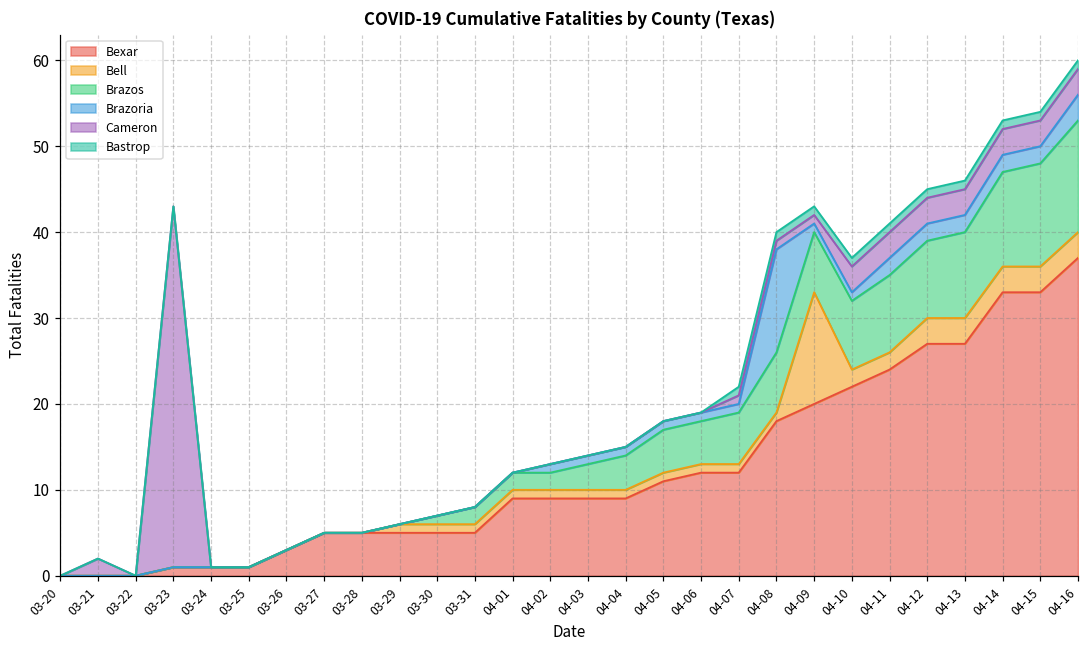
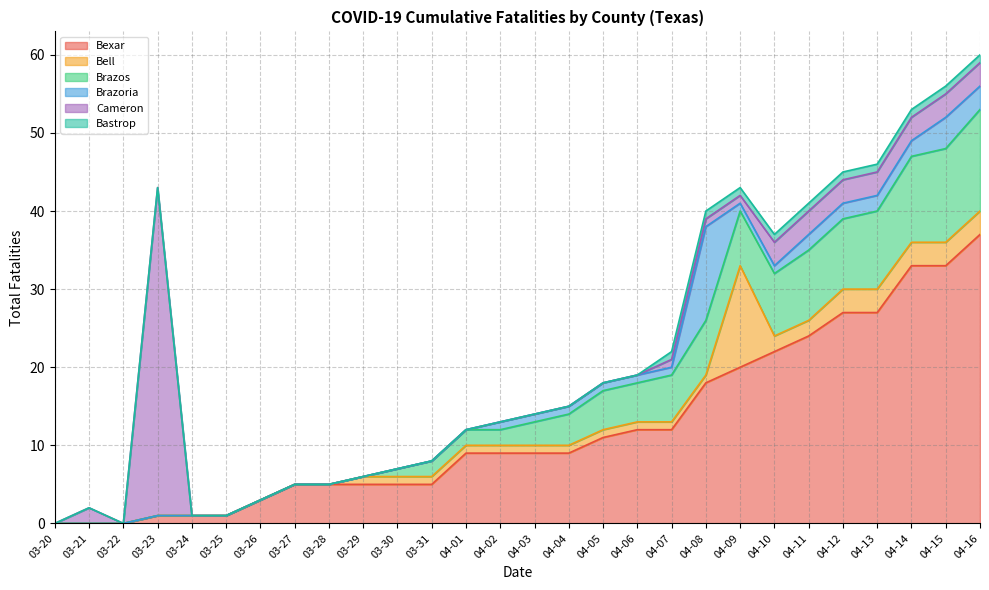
  {
    "Bexar": {
      "03-29": 5,
      "03-30": 5,
      "03-31": 5,
      "04-01": 9,
      "04-02": 9,
      "04-03": 9,
      "04-04": 9,
      "04-05": 11,
      "04-06": 12,
      "04-07": 12,
      "04-08": 18,
      "04-09": 20,
      "04-10": 22,
      "04-11": 24,
      "04-12": 27,
      "04-13": 27,
      "04-14": 33,
      "04-15": 33,
      "04-16": 37
    },
    "Bell": {
      "03-30": 1,
      "03-31": 1,
      "04-01": 1,
      "04-02": 1,
      "04-03": 1,
      "04-04": 1,
      "04-05": 1,
      "04-06": 1,
      "04-07": 1,
      "04-08": 1,
      "04-09": 13,
      "04-10": 2,
      "04-11": 2,
      "04-12": 3,
      "04-13": 3,
      "04-14": 3,
      "04-15": 3,
      "04-16": 3
    },
    "Brazoria": {
      "04-07": 1,
      "04-08": 12,
      "04-09": 1,
      "04-10": 1,
      "04-11": 2,
      "04-12": 2,
      "04-13": 2,
      "04-14": 2,
-     "04-15": 2,
+     "04-15": 4,
      "04-16": 3
    },
    "Cameron": {
      "04-07": 1,
      "04-08": 1,
      "04-09": 1,
      "04-10": 3,
      "04-11": 3,
      "04-12": 3,
      "04-13": 3,
      "04-14": 3,
      "04-15": 3,
      "04-16": 3
    }
  }
